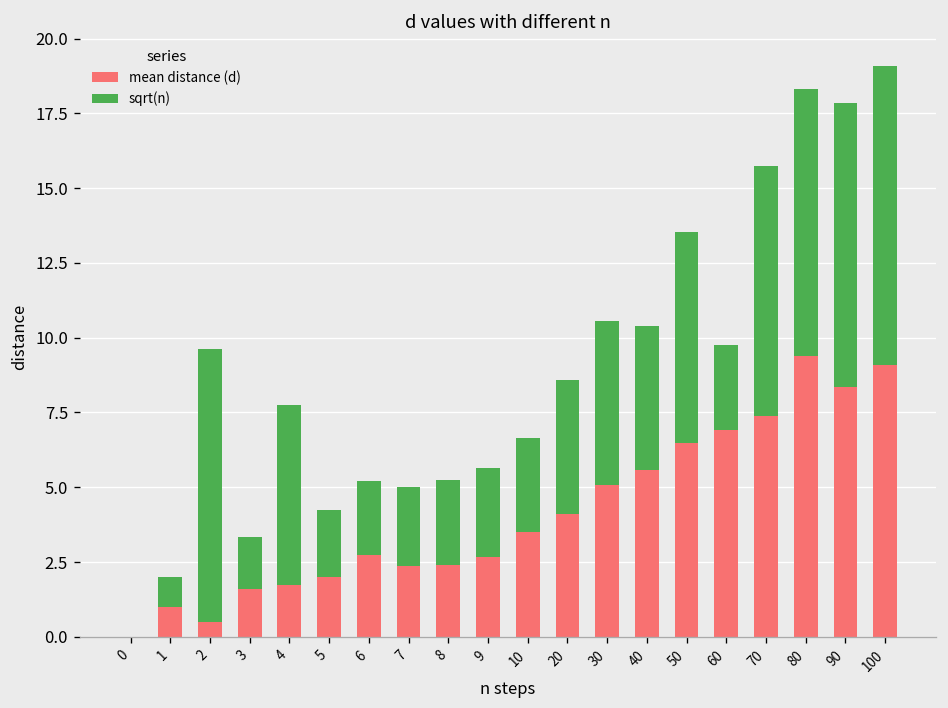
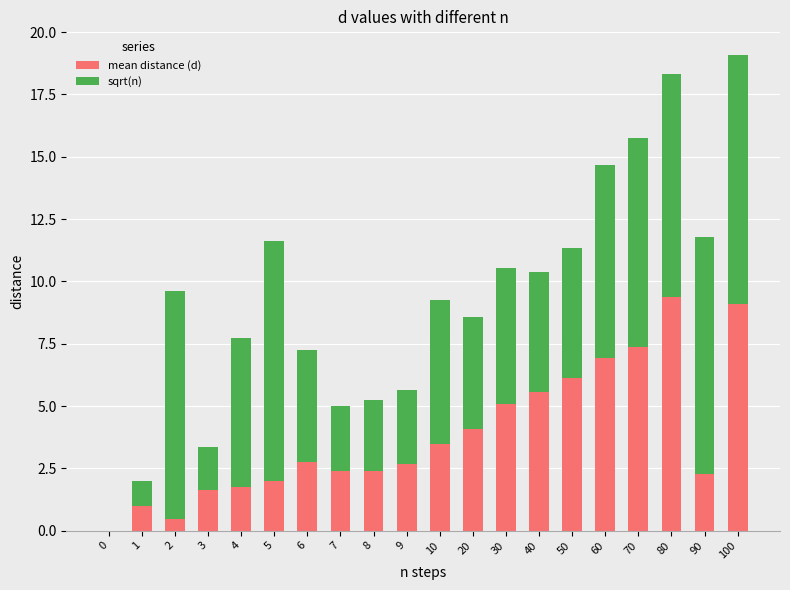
  {
    "mean distance (d)": {
      "0": 0.0,
      "1": 1.0,
      "2": 0.5,
      "3": 1.6,
      "4": 1.7,
      "5": 2.0,
      "6": 2.7,
      "7": 2.4,
      "8": 2.4,
      "9": 2.7,
      "10": 3.5,
      "20": 4.1,
      "30": 5.1,
      "40": 5.6,
-     "50": 6.5,
+     "50": 6.1,
      "60": 6.9,
      "70": 7.4,
      "80": 9.4,
-     "90": 8.4,
+     "90": 2.3,
      "100": 9.1
    },
    "sqrt(n)": {
      "0": 0.0,
      "1": 1.0,
      "2": 9.1,
      "3": 1.7,
      "4": 6.0,
-     "5": 2.2,
-     "6": 2.4,
+     "5": 9.6,
+     "6": 4.5,
      "7": 2.6,
      "8": 2.8,
      "9": 3.0,
-     "10": 3.2,
+     "10": 5.7,
      "20": 4.5,
      "30": 5.5,
      "40": 4.8,
-     "50": 7.1,
-     "60": 2.8,
+     "50": 5.2,
+     "60": 7.7,
      "70": 8.4,
      "80": 8.9,
      "90": 9.5,
      "100": 10.0
    }
  }
